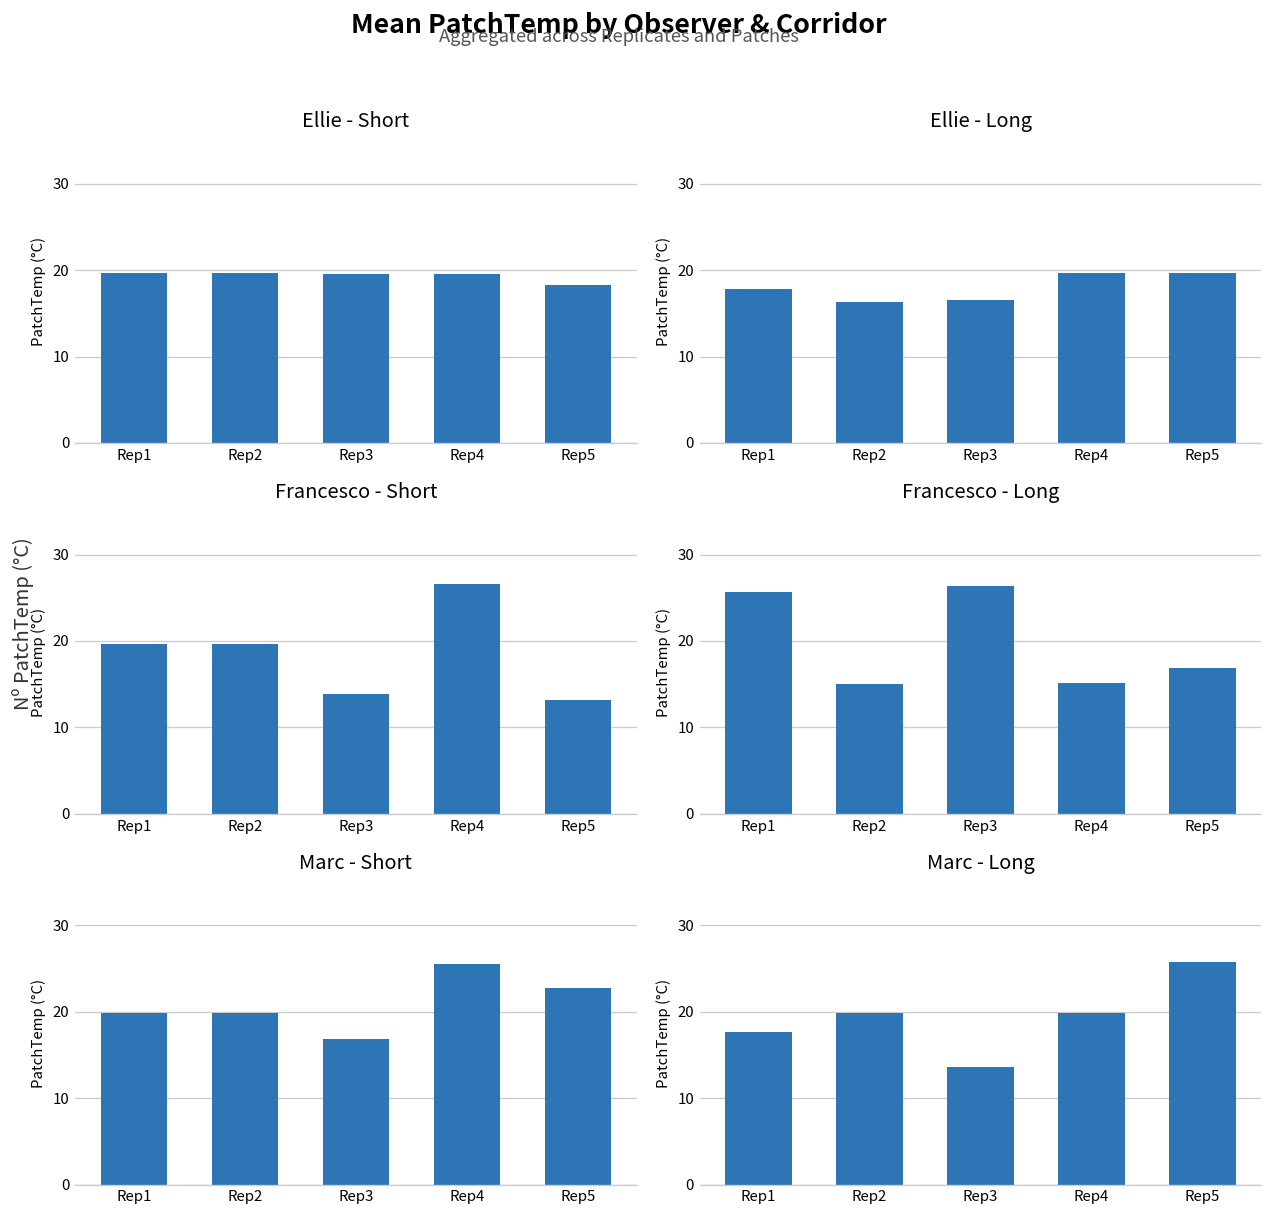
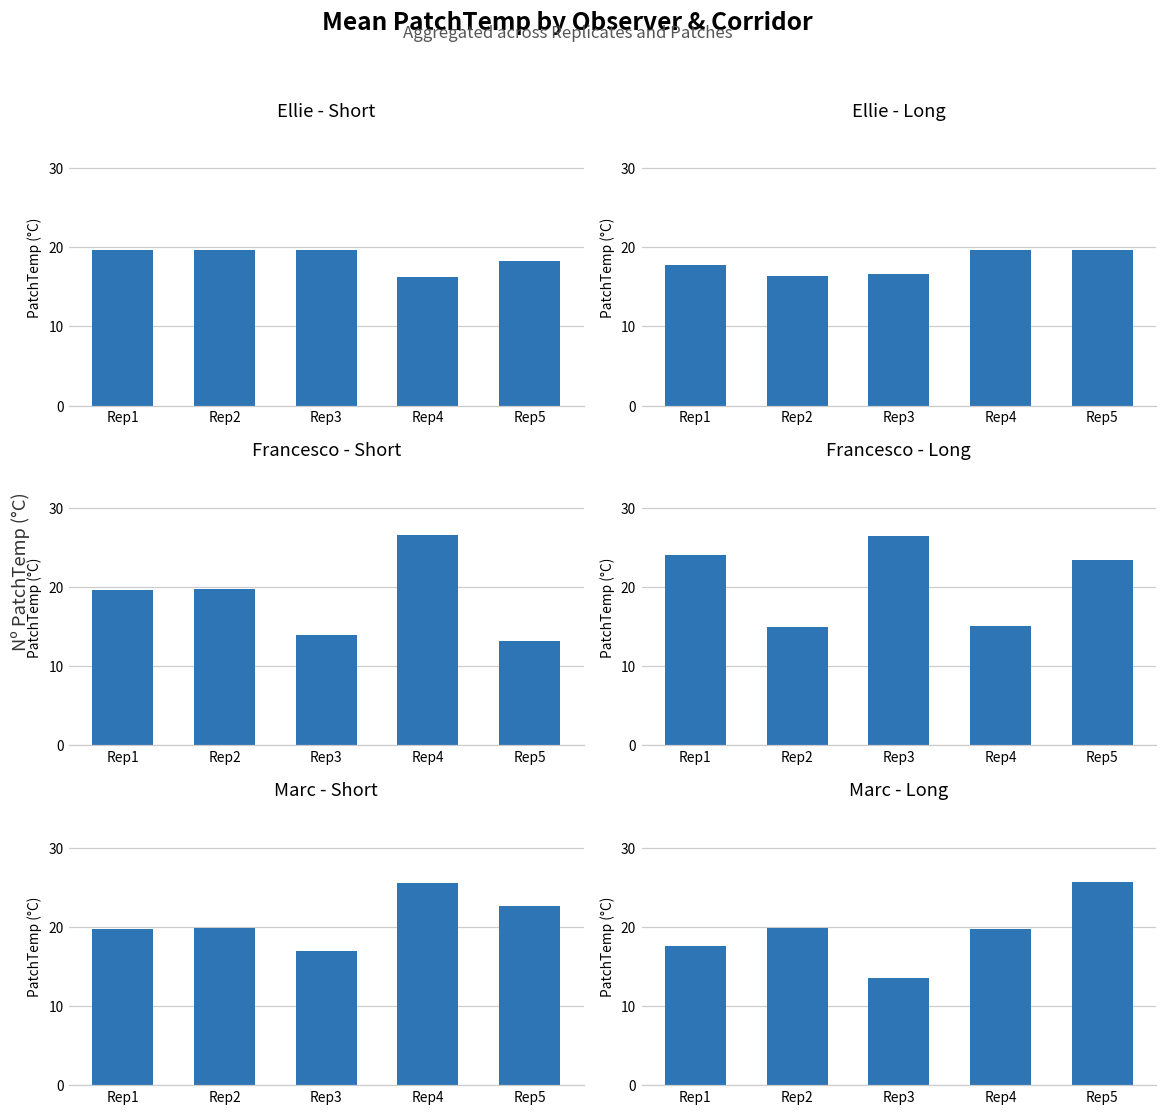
  {
    "Ellie - Short": {
      "Rep1": 20,
      "Rep2": 20,
      "Rep3": 20,
-     "Rep4": 20,
+     "Rep4": 16,
      "Rep5": 18
    },
    "Ellie - Long": {
      "Rep1": 18,
      "Rep2": 16,
      "Rep3": 17,
      "Rep4": 20,
      "Rep5": 20
    },
    "Francesco - Short": {
      "Rep1": 20,
      "Rep2": 20,
      "Rep3": 14,
      "Rep4": 27,
      "Rep5": 13
    },
    "Francesco - Long": {
-     "Rep1": 26,
+     "Rep1": 24,
      "Rep2": 15,
      "Rep3": 26,
      "Rep4": 15,
-     "Rep5": 17
+     "Rep5": 23
    },
    "Marc - Short": {
      "Rep1": 20,
      "Rep2": 20,
      "Rep3": 17,
      "Rep4": 26,
      "Rep5": 23
    },
    "Marc - Long": {
      "Rep1": 18,
      "Rep2": 20,
      "Rep3": 14,
      "Rep4": 20,
      "Rep5": 26
    }
  }
